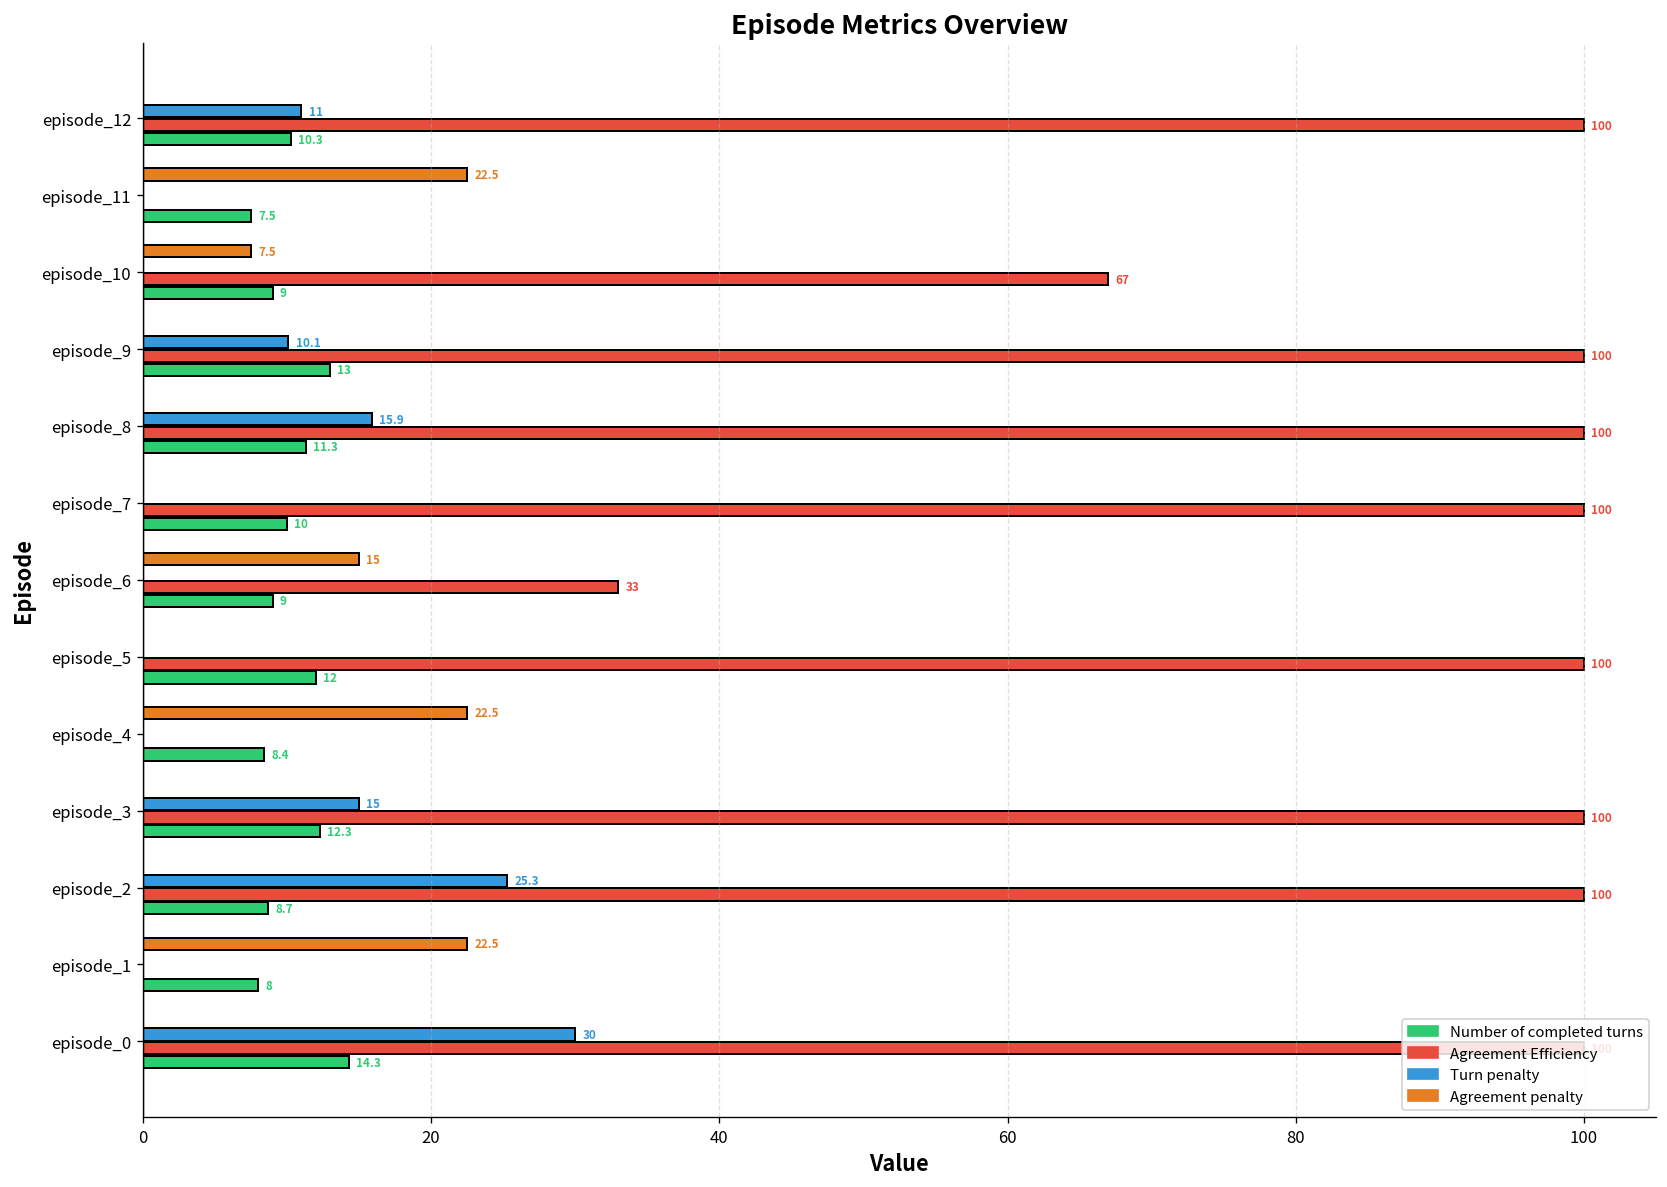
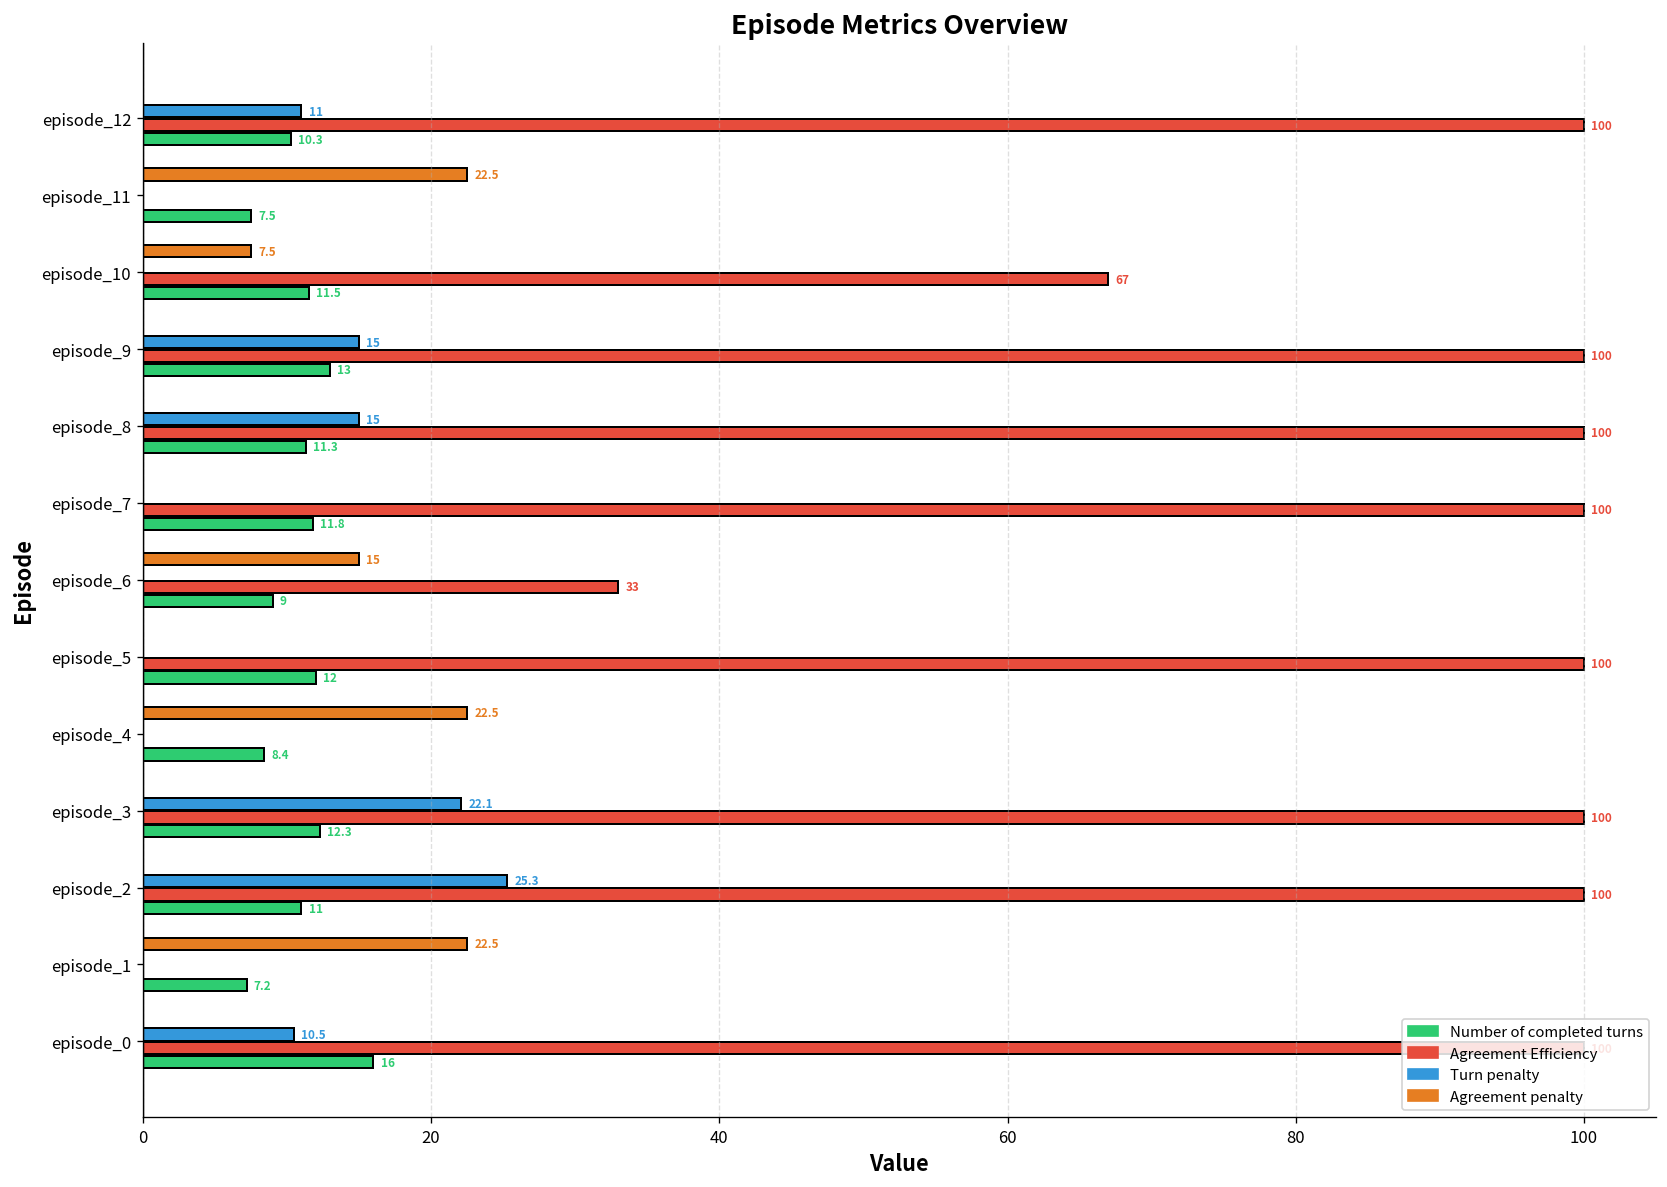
  {
    "Number of completed turns": {
      "episode_12": 10.3,
      "episode_11": 7.5,
-     "episode_10": 9,
+     "episode_10": 11.5,
      "episode_9": 13,
      "episode_8": 11.3,
-     "episode_7": 10,
+     "episode_7": 11.8,
      "episode_6": 9,
      "episode_5": 12,
      "episode_4": 8.4,
      "episode_3": 12.3,
-     "episode_2": 8.7,
-     "episode_1": 8,
-     "episode_0": 14.3
+     "episode_2": 11,
+     "episode_1": 7.2,
+     "episode_0": 16
    },
    "Turn penalty": {
      "episode_12": 11,
-     "episode_9": 10.1,
-     "episode_8": 15.9,
-     "episode_3": 15,
+     "episode_9": 15,
+     "episode_8": 15,
+     "episode_3": 22.1,
      "episode_2": 25.3,
-     "episode_0": 30
+     "episode_0": 10.5
    }
  }
